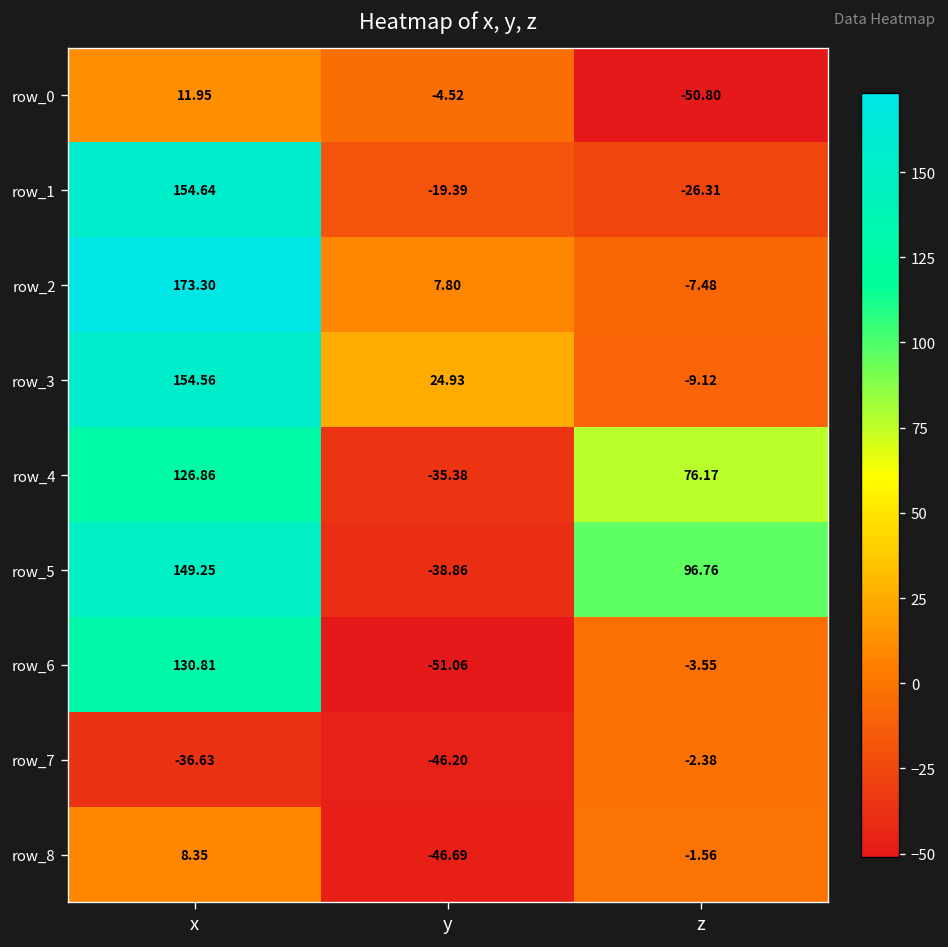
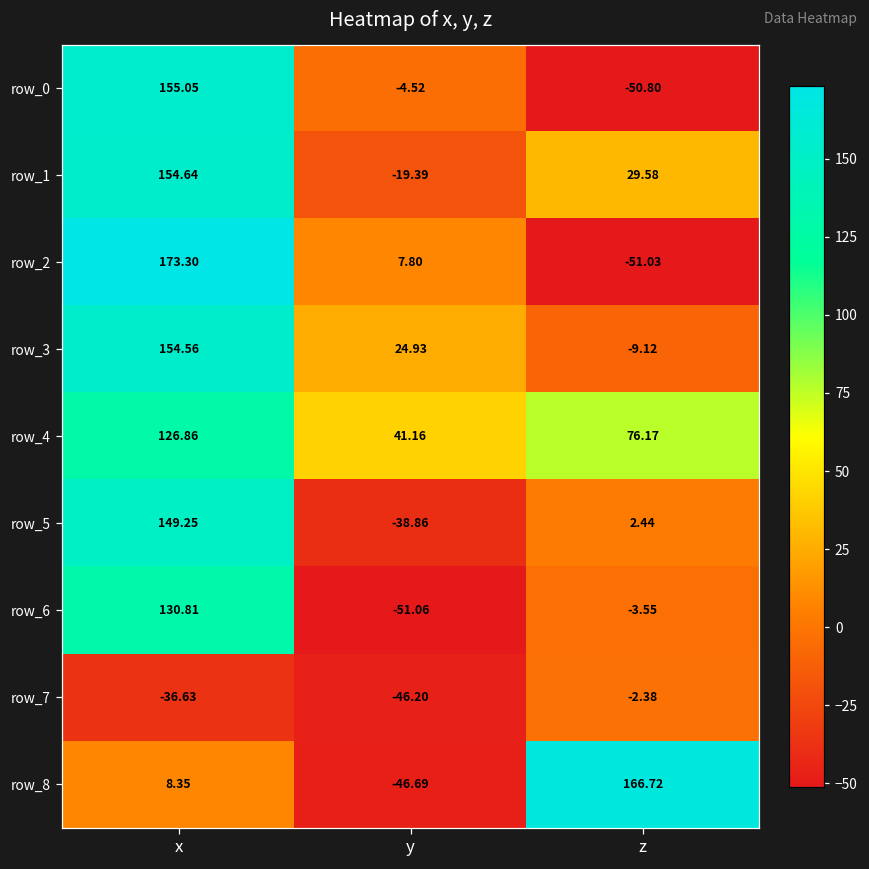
  {
    "row_0": {
-     "x": 11.95,
+     "x": 155.05,
      "y": -4.52,
      "z": -50.80
    },
    "row_1": {
      "x": 154.64,
      "y": -19.39,
-     "z": -26.31
+     "z": 29.58
    },
    "row_2": {
      "x": 173.30,
      "y": 7.80,
-     "z": -7.48
+     "z": -51.03
    },
    "row_3": {
      "x": 154.56,
      "y": 24.93,
      "z": -9.12
    },
    "row_4": {
      "x": 126.86,
-     "y": -35.38,
+     "y": 41.16,
      "z": 76.17
    },
    "row_5": {
      "x": 149.25,
      "y": -38.86,
-     "z": 96.76
+     "z": 2.44
    },
    "row_6": {
      "x": 130.81,
      "y": -51.06,
      "z": -3.55
    },
    "row_7": {
      "x": -36.63,
      "y": -46.20,
      "z": -2.38
    },
    "row_8": {
      "x": 8.35,
      "y": -46.69,
-     "z": -1.56
+     "z": 166.72
    }
  }
